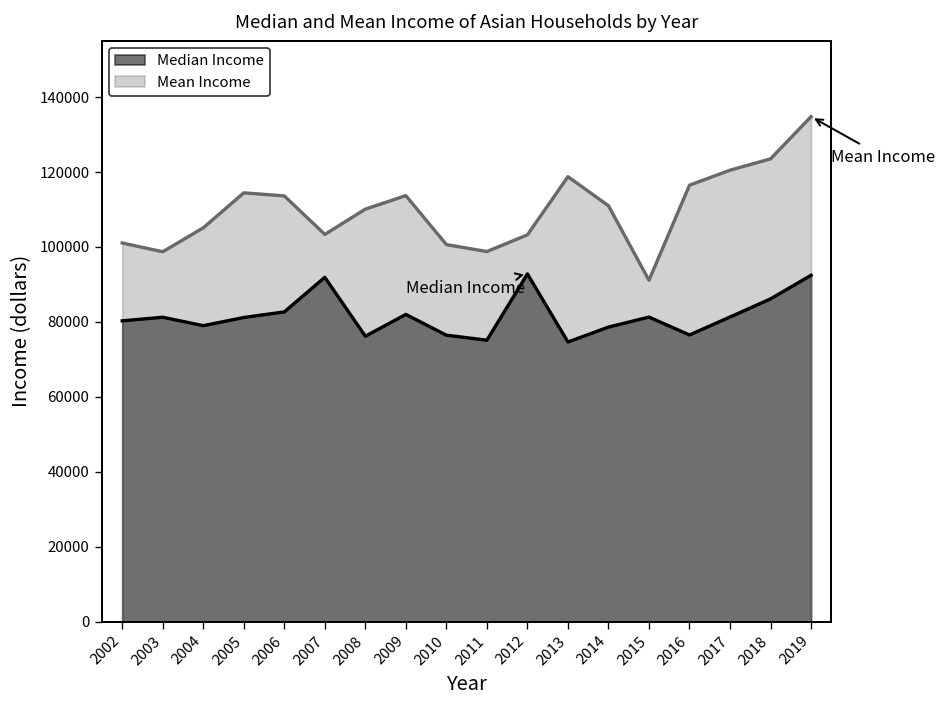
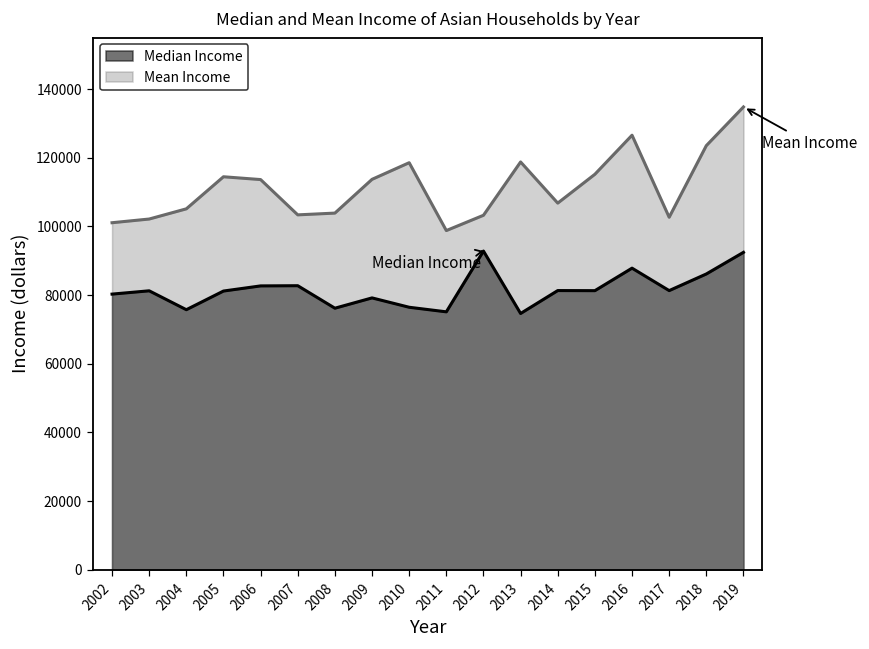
  {
    "Median Income": {
      "2002": 80000,
      "2003": 81000,
-     "2004": 79000,
+     "2004": 76000,
      "2005": 81000,
      "2006": 83000,
-     "2007": 92000,
+     "2007": 83000,
      "2008": 76000,
-     "2009": 82000,
+     "2009": 79000,
      "2010": 76000,
      "2011": 75000,
      "2012": 93000,
      "2013": 75000,
-     "2014": 79000,
+     "2014": 81000,
      "2015": 81000,
-     "2016": 77000,
+     "2016": 88000,
      "2017": 81000,
      "2018": 86000,
      "2019": 92000
    },
    "Mean Income": {
      "2002": 101000,
-     "2003": 99000,
+     "2003": 102000,
      "2004": 105000,
      "2005": 114000,
      "2006": 114000,
      "2007": 103000,
-     "2008": 110000,
+     "2008": 104000,
      "2009": 114000,
-     "2010": 101000,
+     "2010": 119000,
      "2011": 99000,
      "2012": 103000,
      "2013": 119000,
-     "2014": 111000,
-     "2015": 91000,
-     "2016": 116000,
-     "2017": 120000,
+     "2014": 107000,
+     "2015": 115000,
+     "2016": 127000,
+     "2017": 103000,
      "2018": 124000,
      "2019": 135000
    }
  }
